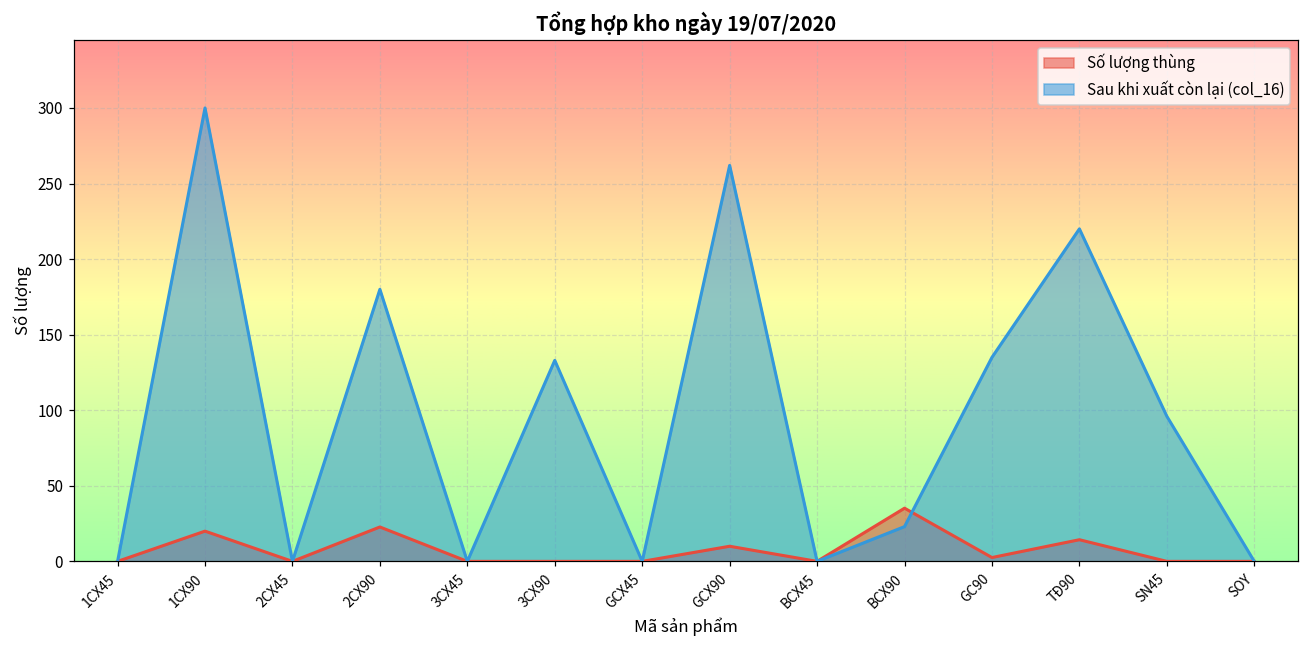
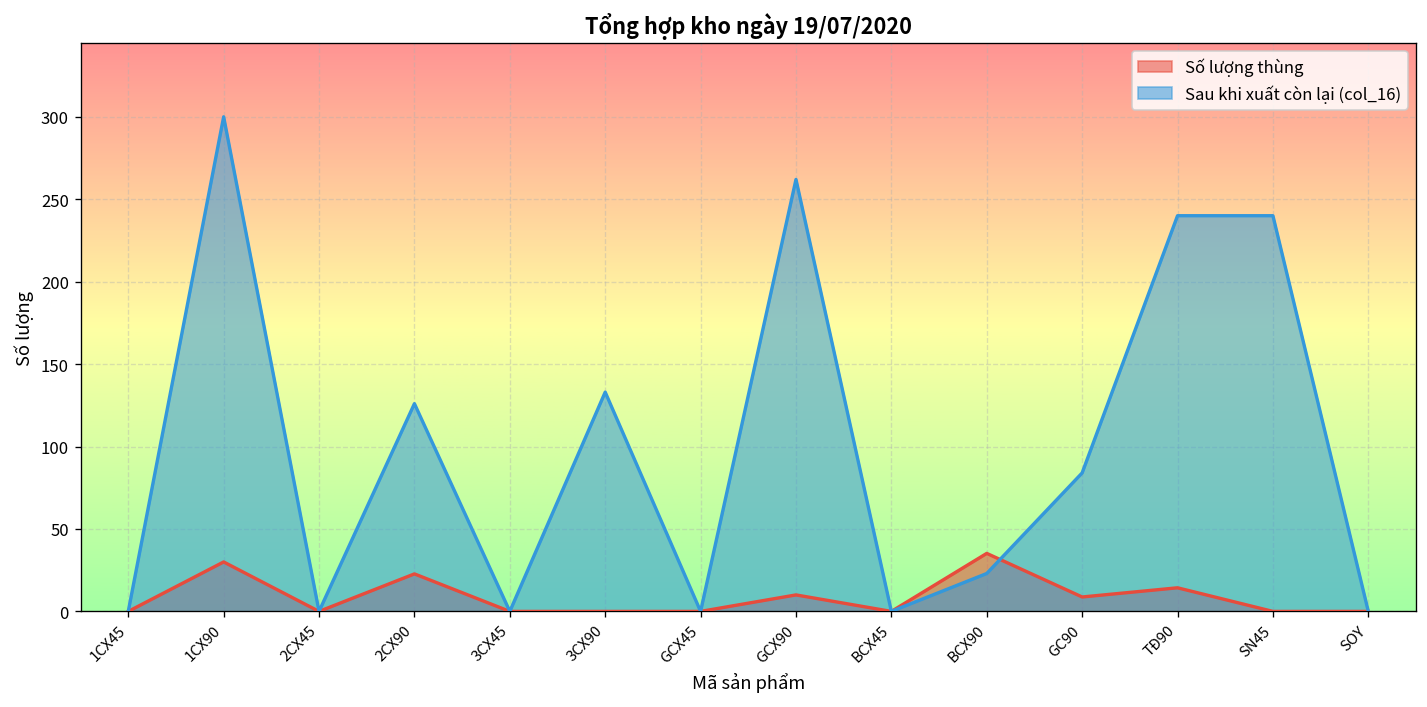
  {
    "Số lượng thùng": {
-     "1CX90": 20,
+     "1CX90": 30,
      "2CX90": 23,
      "3CX90": 0,
      "GCX90": 10,
      "BCX90": 35,
-     "GC90": 3,
+     "GC90": 9,
      "TĐ90": 14,
      "SN45": 0
    },
    "Sau khi xuất còn lại (col_16)": {
      "1CX90": 300,
-     "2CX90": 180,
+     "2CX90": 126,
      "3CX90": 133,
      "GCX90": 262,
      "BCX90": 23,
-     "GC90": 135,
-     "TĐ90": 220,
-     "SN45": 96
+     "GC90": 84,
+     "TĐ90": 240,
+     "SN45": 240
    }
  }
